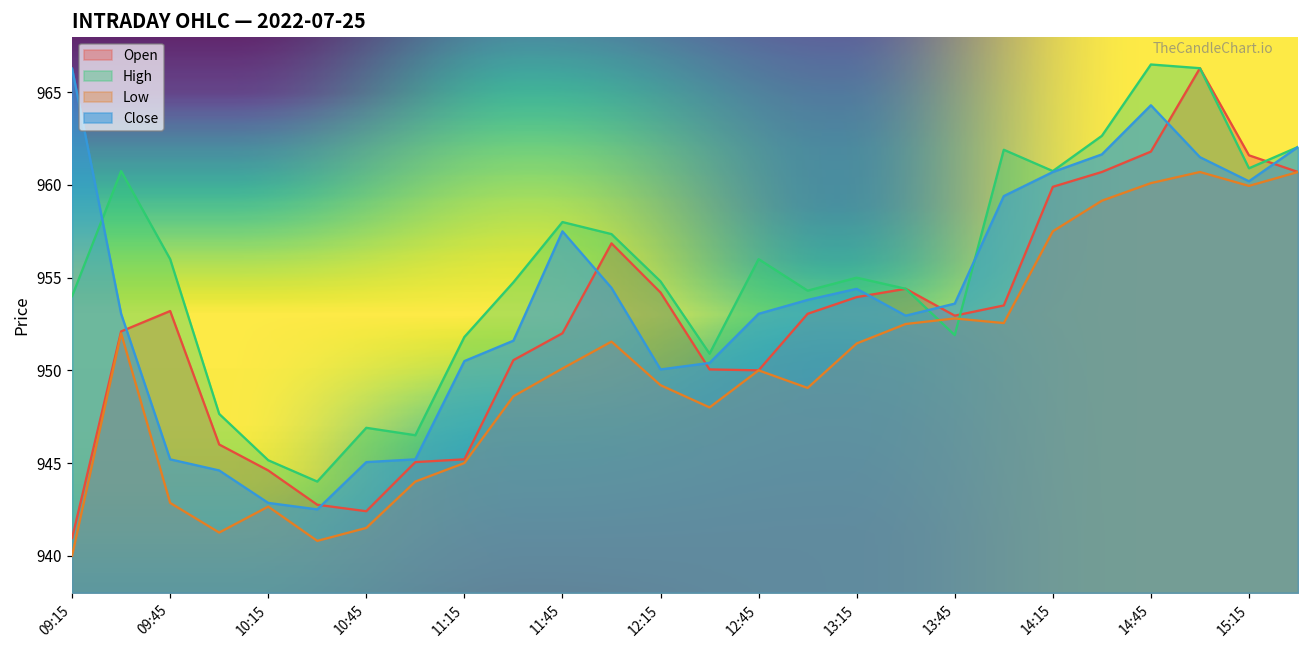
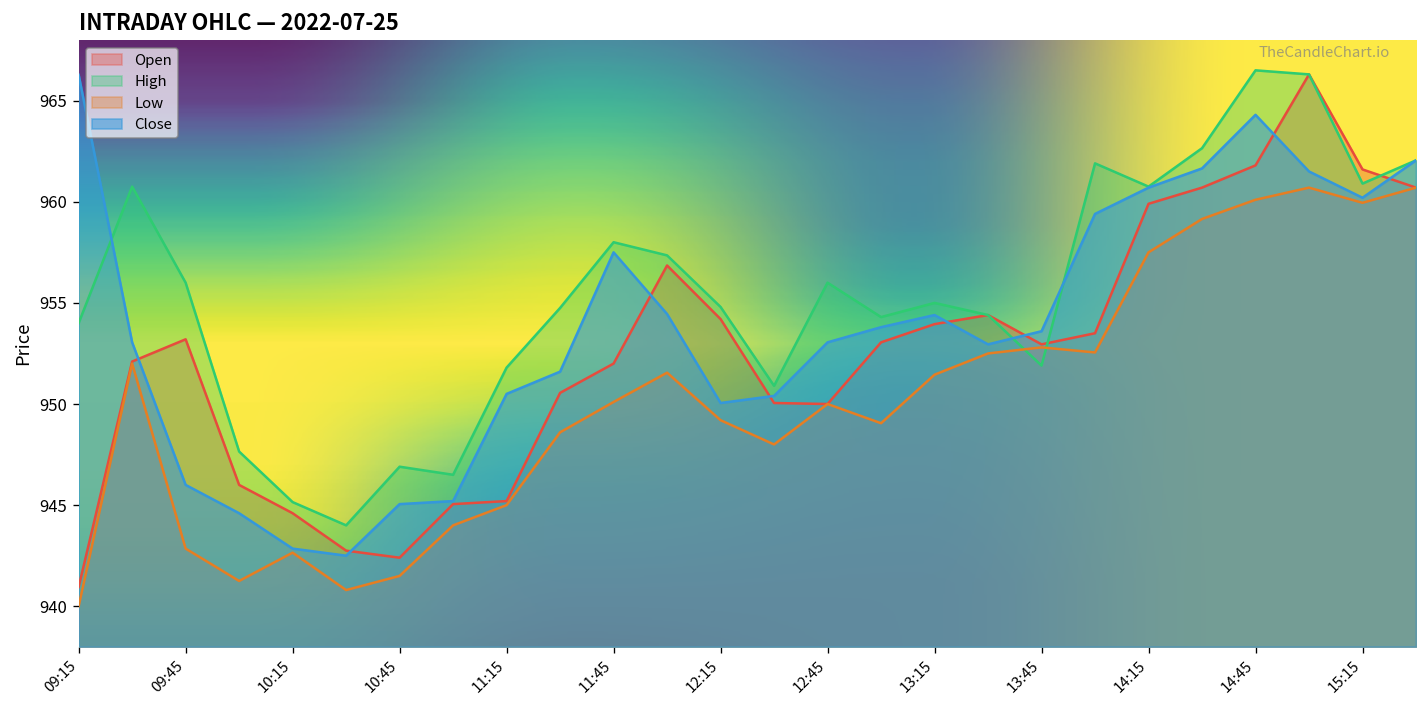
  {
    "High": {
      "09:15": 954.0,
      "09:45": 956.0,
      "10:15": 945.2,
      "10:45": 946.9,
      "11:15": 951.8,
      "11:45": 958.0,
      "12:15": 954.8,
      "12:45": 956.0,
      "13:15": 955.0,
      "13:45": 951.9,
      "14:45": 966.5,
      "15:15": 960.9
    },
    "Close": {
      "09:15": 966.3,
-     "09:45": 945.2,
+     "09:45": 946.0,
      "10:15": 942.9,
      "10:45": 945.1,
      "11:15": 950.5,
      "11:45": 957.5,
      "12:15": 950.1,
      "12:45": 953.1,
      "13:15": 954.4,
      "13:45": 953.6,
      "14:45": 964.3,
      "15:15": 960.2
    }
  }
